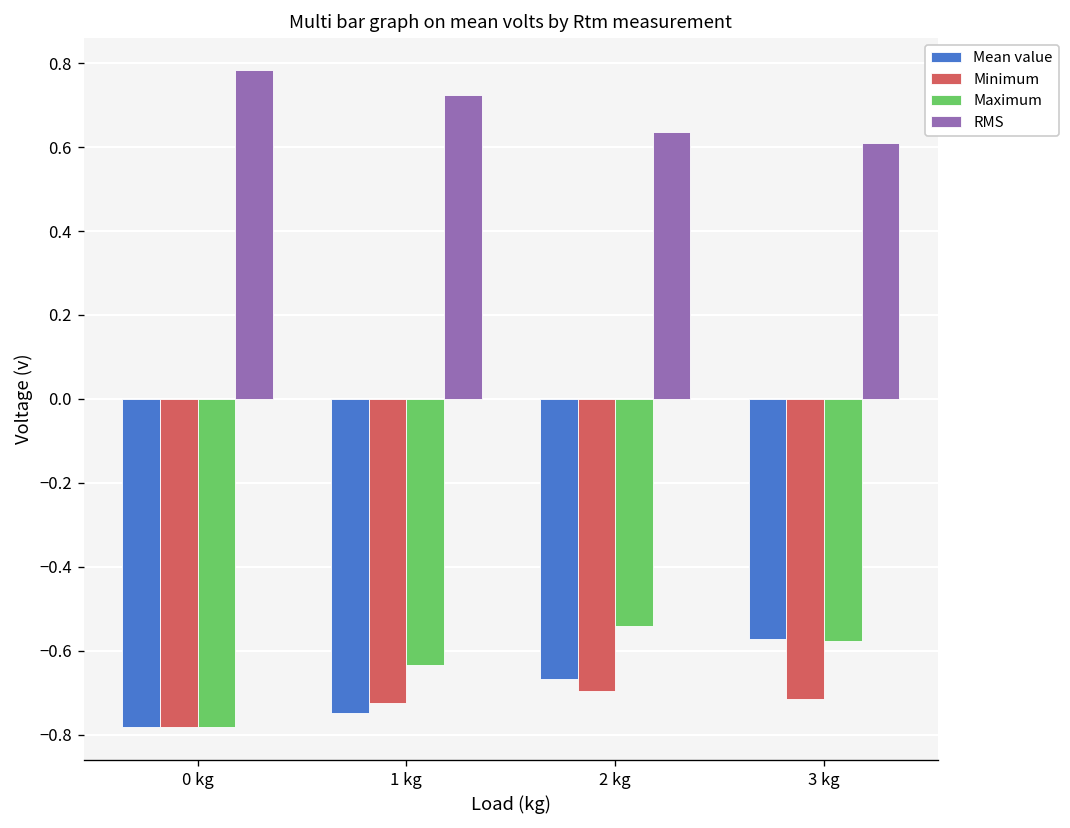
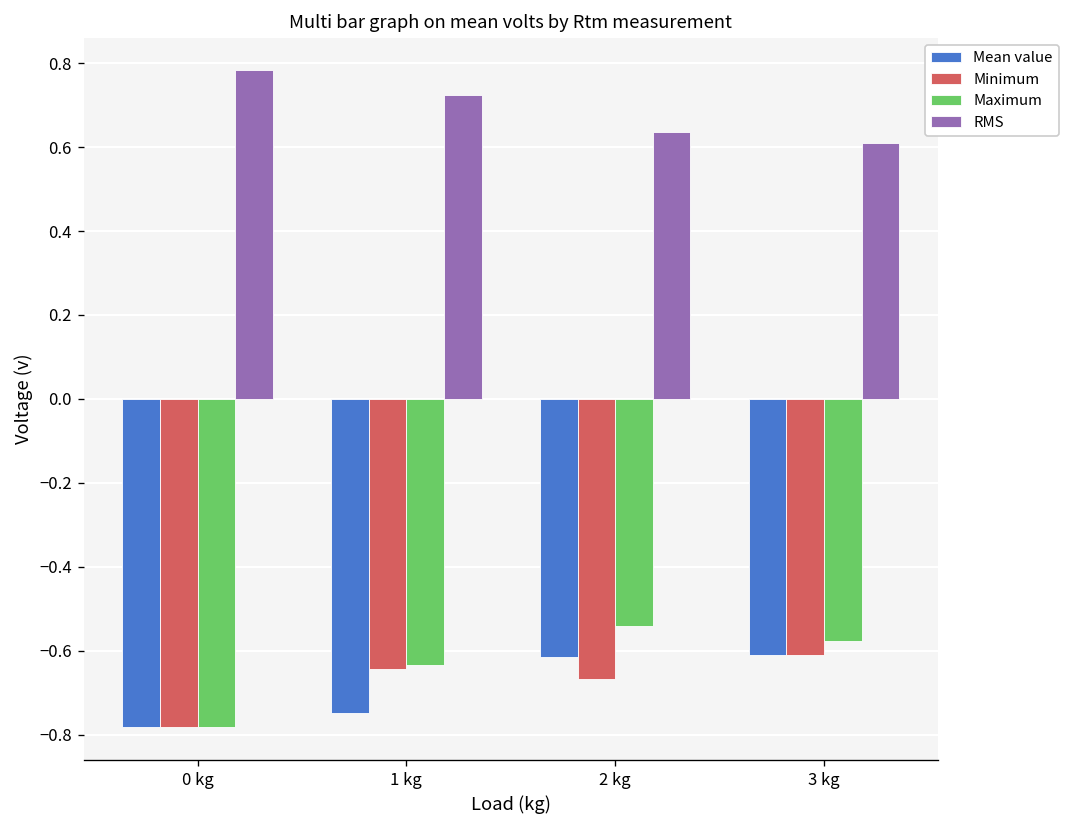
  {
    "Mean value": {
      "0 kg": -0.78,
      "1 kg": -0.75,
-     "2 kg": -0.67,
-     "3 kg": -0.57
+     "2 kg": -0.62,
+     "3 kg": -0.61
    },
    "Minimum": {
      "0 kg": -0.78,
-     "1 kg": -0.73,
-     "2 kg": -0.70,
-     "3 kg": -0.72
+     "1 kg": -0.64,
+     "2 kg": -0.67,
+     "3 kg": -0.61
    },
    "Maximum": {
      "0 kg": -0.78,
      "1 kg": -0.63,
      "2 kg": -0.54,
      "3 kg": -0.58
    },
    "RMS": {
      "0 kg": 0.78,
      "1 kg": 0.73,
      "2 kg": 0.64,
      "3 kg": 0.61
    }
  }
